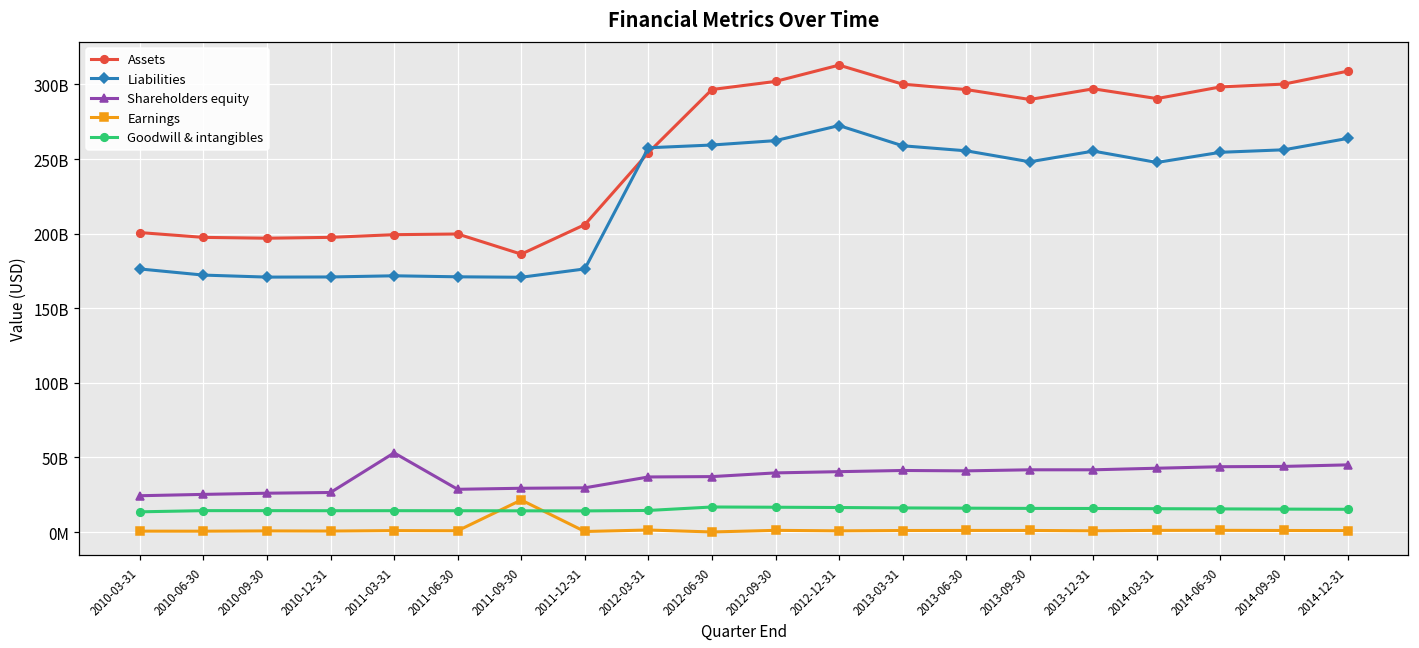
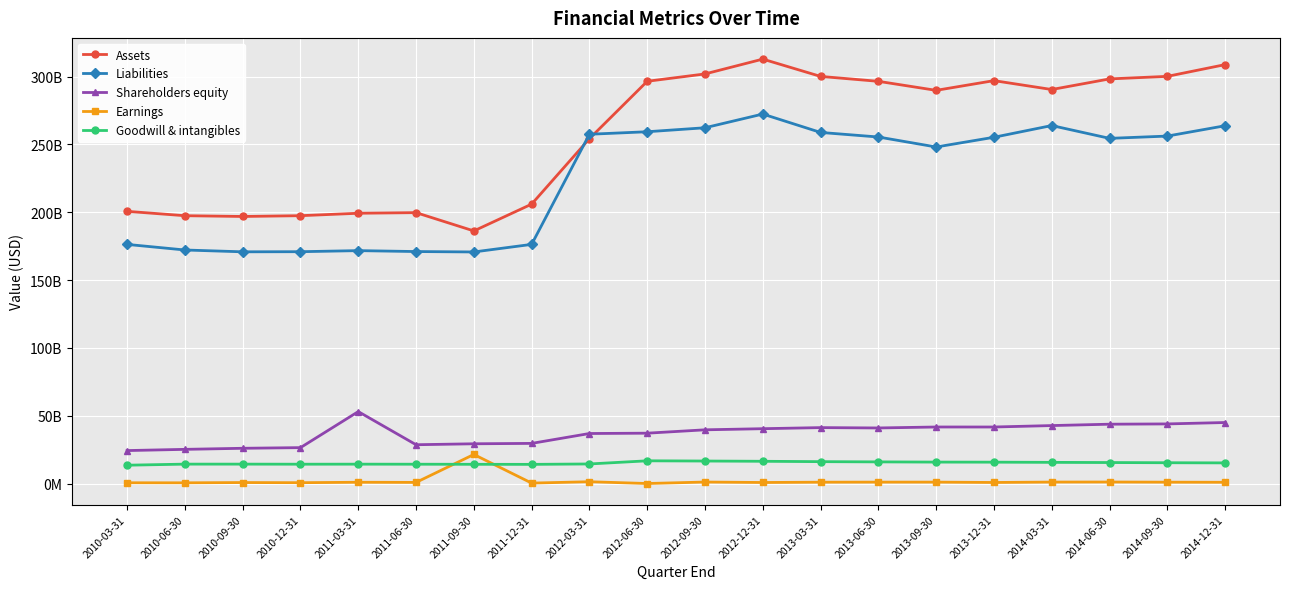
  {
    "Assets": {
      "2010-03-31": 201000000000,
      "2010-06-30": 197000000000,
      "2010-09-30": 197000000000,
      "2010-12-31": 198000000000,
      "2011-03-31": 199000000000,
      "2011-06-30": 200000000000,
      "2011-09-30": 186000000000,
      "2011-12-31": 206000000000,
      "2012-03-31": 254000000000,
      "2012-06-30": 297000000000,
      "2012-09-30": 302000000000,
      "2012-12-31": 313000000000,
      "2013-03-31": 300000000000,
      "2013-06-30": 297000000000,
      "2013-09-30": 290000000000,
      "2013-12-31": 297000000000,
      "2014-03-31": 291000000000,
      "2014-06-30": 298000000000,
      "2014-09-30": 300000000000,
      "2014-12-31": 309000000000
    },
    "Liabilities": {
      "2010-03-31": 176000000000,
      "2010-06-30": 172000000000,
      "2010-09-30": 171000000000,
      "2010-12-31": 171000000000,
      "2011-03-31": 172000000000,
      "2011-06-30": 171000000000,
      "2011-09-30": 171000000000,
      "2011-12-31": 176000000000,
      "2012-03-31": 258000000000,
      "2012-06-30": 259000000000,
      "2012-09-30": 262000000000,
      "2012-12-31": 272000000000,
      "2013-03-31": 259000000000,
      "2013-06-30": 256000000000,
      "2013-09-30": 248000000000,
      "2013-12-31": 255000000000,
-     "2014-03-31": 248000000000,
+     "2014-03-31": 264000000000,
      "2014-06-30": 255000000000,
      "2014-09-30": 256000000000,
      "2014-12-31": 264000000000
    },
    "Shareholders equity": {
      "2010-03-31": 24000000000,
      "2010-06-30": 25000000000,
      "2010-09-30": 26000000000,
      "2010-12-31": 27000000000,
      "2011-03-31": 53000000000,
      "2011-06-30": 29000000000,
      "2011-09-30": 29000000000,
      "2011-12-31": 30000000000,
      "2012-03-31": 37000000000,
      "2012-06-30": 37000000000,
      "2012-09-30": 40000000000,
      "2012-12-31": 40000000000,
      "2013-03-31": 41000000000,
      "2013-06-30": 41000000000,
      "2013-09-30": 42000000000,
      "2013-12-31": 42000000000,
      "2014-03-31": 43000000000,
      "2014-06-30": 44000000000,
      "2014-09-30": 44000000000,
      "2014-12-31": 45000000000
    },
    "Earnings": {
      "2010-03-31": 1000000000,
      "2010-06-30": 1000000000,
      "2010-09-30": 1000000000,
      "2010-12-31": 1000000000,
      "2011-03-31": 1000000000,
      "2011-06-30": 1000000000,
      "2011-09-30": 21000000000,
      "2011-12-31": 0,
      "2012-03-31": 1000000000,
      "2012-06-30": 0,
      "2012-09-30": 1000000000,
      "2012-12-31": 1000000000,
      "2013-03-31": 1000000000,
      "2013-06-30": 1000000000,
      "2013-09-30": 1000000000,
      "2013-12-31": 1000000000,
      "2014-03-31": 1000000000,
      "2014-06-30": 1000000000,
      "2014-09-30": 1000000000,
      "2014-12-31": 1000000000
    },
    "Goodwill & intangibles": {
      "2010-03-31": 14000000000,
      "2010-06-30": 14000000000,
      "2010-09-30": 14000000000,
      "2010-12-31": 14000000000,
      "2011-03-31": 14000000000,
      "2011-06-30": 14000000000,
      "2011-09-30": 14000000000,
      "2011-12-31": 14000000000,
      "2012-03-31": 15000000000,
      "2012-06-30": 17000000000,
      "2012-09-30": 17000000000,
      "2012-12-31": 16000000000,
      "2013-03-31": 16000000000,
      "2013-06-30": 16000000000,
      "2013-09-30": 16000000000,
      "2013-12-31": 16000000000,
      "2014-03-31": 16000000000,
      "2014-06-30": 16000000000,
      "2014-09-30": 15000000000,
      "2014-12-31": 15000000000
    }
  }
